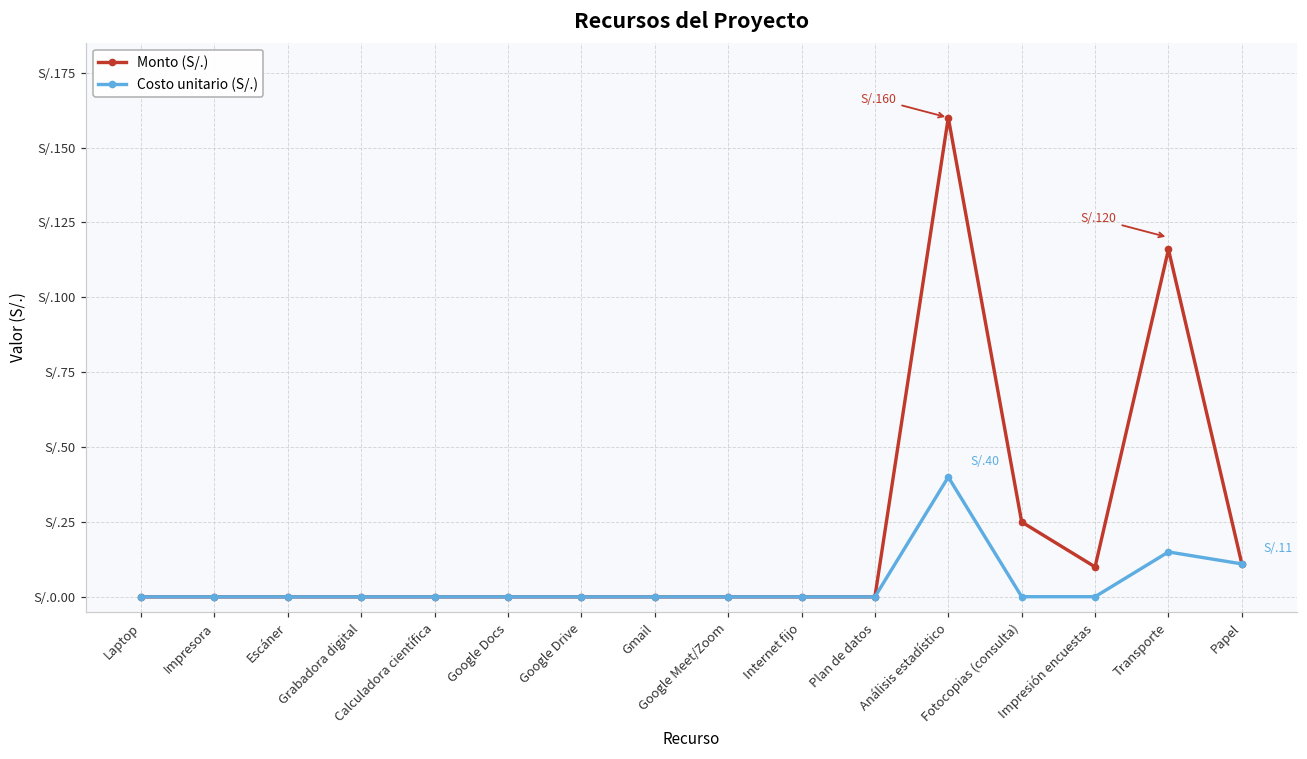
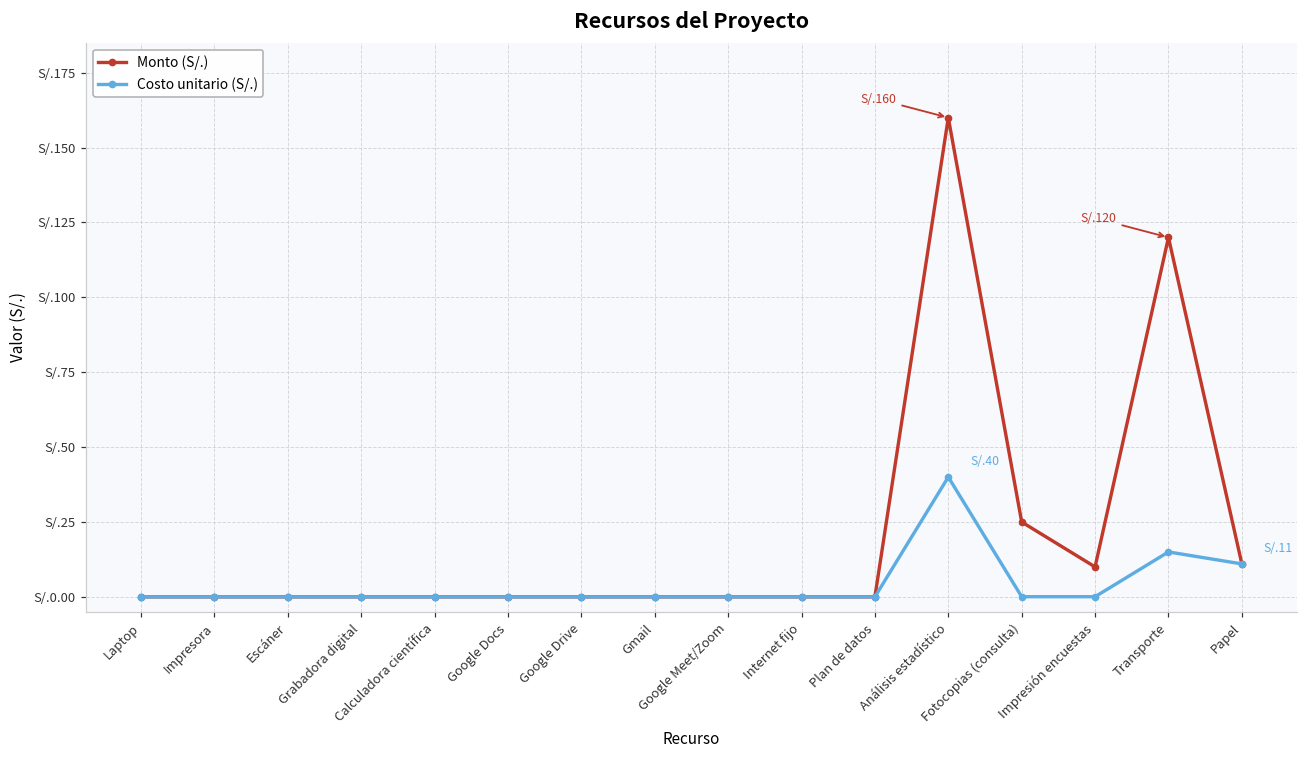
  {
    "Monto (S/.)": {
      "Fotocopias (consulta)": "S/.25",
      "Impresión encuestas": "S/.10",
-     "Transporte": "S/.116"
+     "Transporte": "S/.120"
    },
    "Costo unitario (S/.)": {
      "Análisis estadístico": "40"
    }
  }
